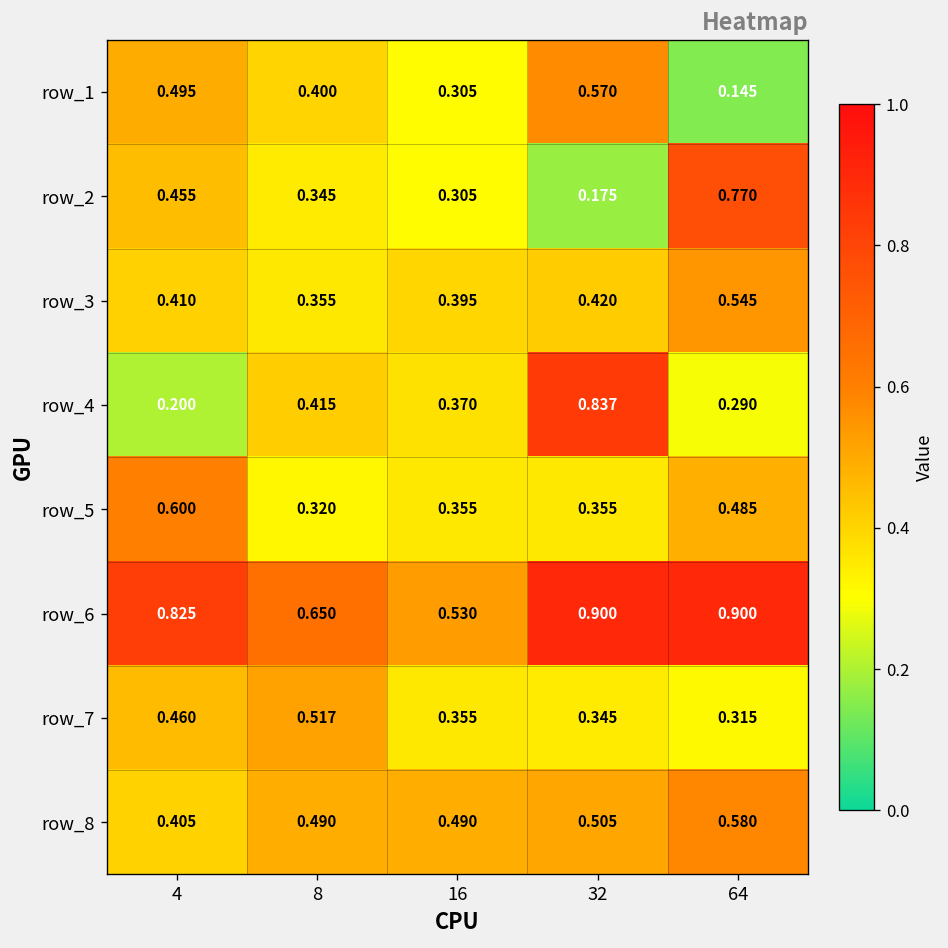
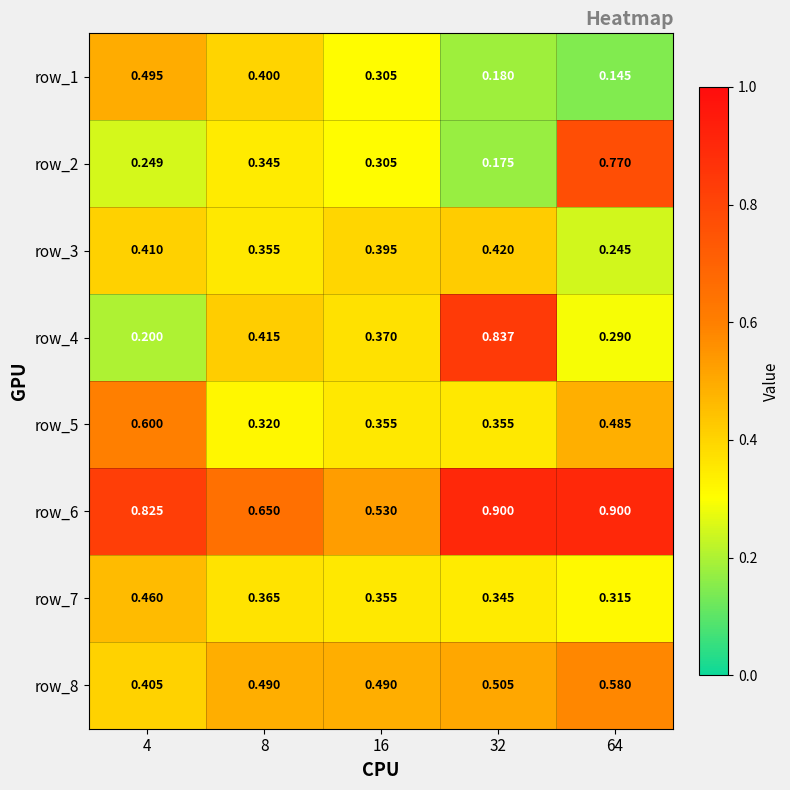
  {
    "row_1": {
      "4": 0.495,
      "8": 0.400,
      "16": 0.305,
-     "32": 0.570,
+     "32": 0.180,
      "64": 0.145
    },
    "row_2": {
-     "4": 0.455,
+     "4": 0.249,
      "8": 0.345,
      "16": 0.305,
      "32": 0.175,
      "64": 0.770
    },
    "row_3": {
      "4": 0.410,
      "8": 0.355,
      "16": 0.395,
      "32": 0.420,
-     "64": 0.545
+     "64": 0.245
    },
    "row_4": {
      "4": 0.200,
      "8": 0.415,
      "16": 0.370,
      "32": 0.837,
      "64": 0.290
    },
    "row_5": {
      "4": 0.600,
      "8": 0.320,
      "16": 0.355,
      "32": 0.355,
      "64": 0.485
    },
    "row_6": {
      "4": 0.825,
      "8": 0.650,
      "16": 0.530,
      "32": 0.900,
      "64": 0.900
    },
    "row_7": {
      "4": 0.460,
-     "8": 0.517,
+     "8": 0.365,
      "16": 0.355,
      "32": 0.345,
      "64": 0.315
    },
    "row_8": {
      "4": 0.405,
      "8": 0.490,
      "16": 0.490,
      "32": 0.505,
      "64": 0.580
    }
  }
